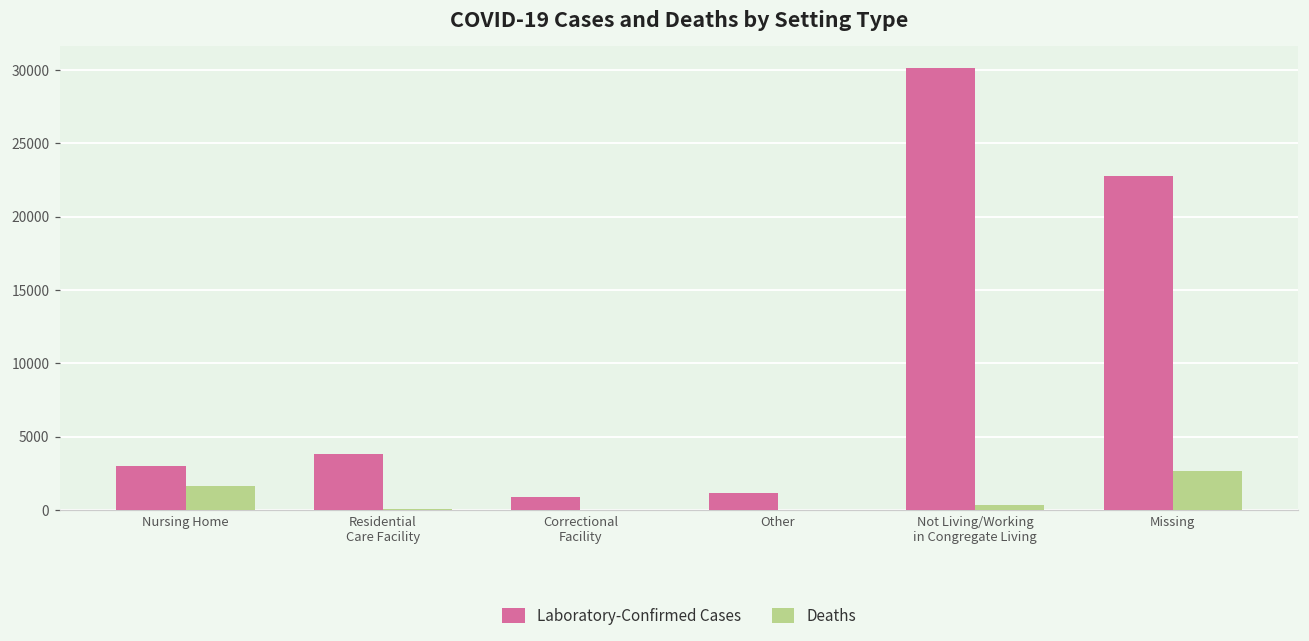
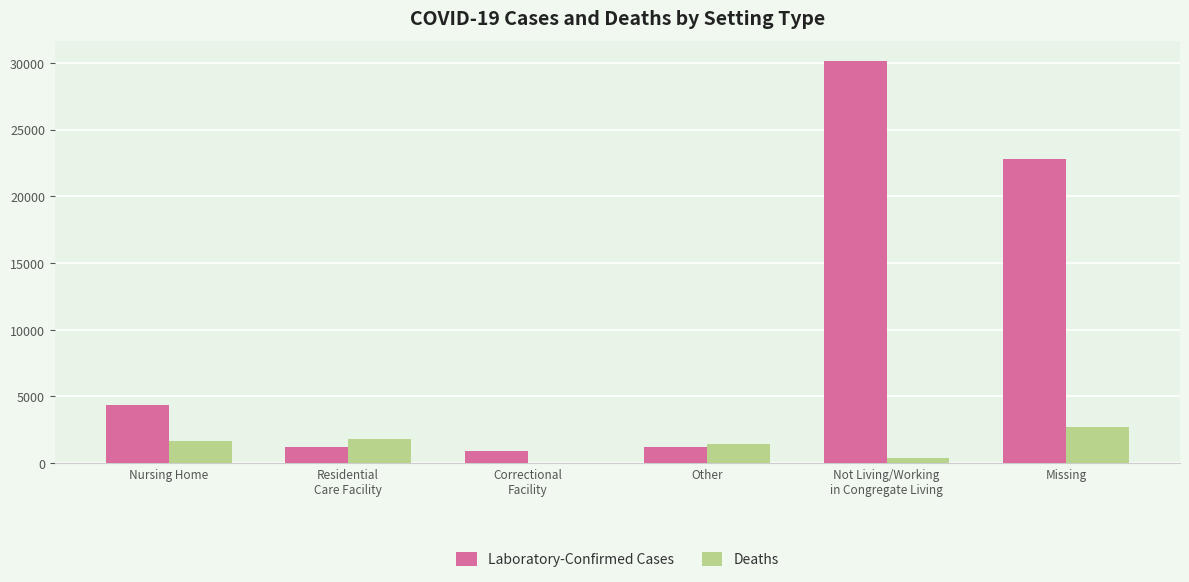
  {
    "Laboratory-Confirmed Cases": {
-     "Nursing Home": 3000,
-     "Residential Care Facility": 3900,
+     "Nursing Home": 4400,
+     "Residential Care Facility": 1200,
      "Correctional Facility": 900,
      "Other": 1200,
      "Not Living/Working in Congregate Living": 30100,
      "Missing": 22800
    },
    "Deaths": {
      "Nursing Home": 1600,
-     "Residential Care Facility": 100,
-     "Other": 0,
+     "Residential Care Facility": 1800,
+     "Other": 1400,
      "Not Living/Working in Congregate Living": 400,
      "Missing": 2700
    }
  }
